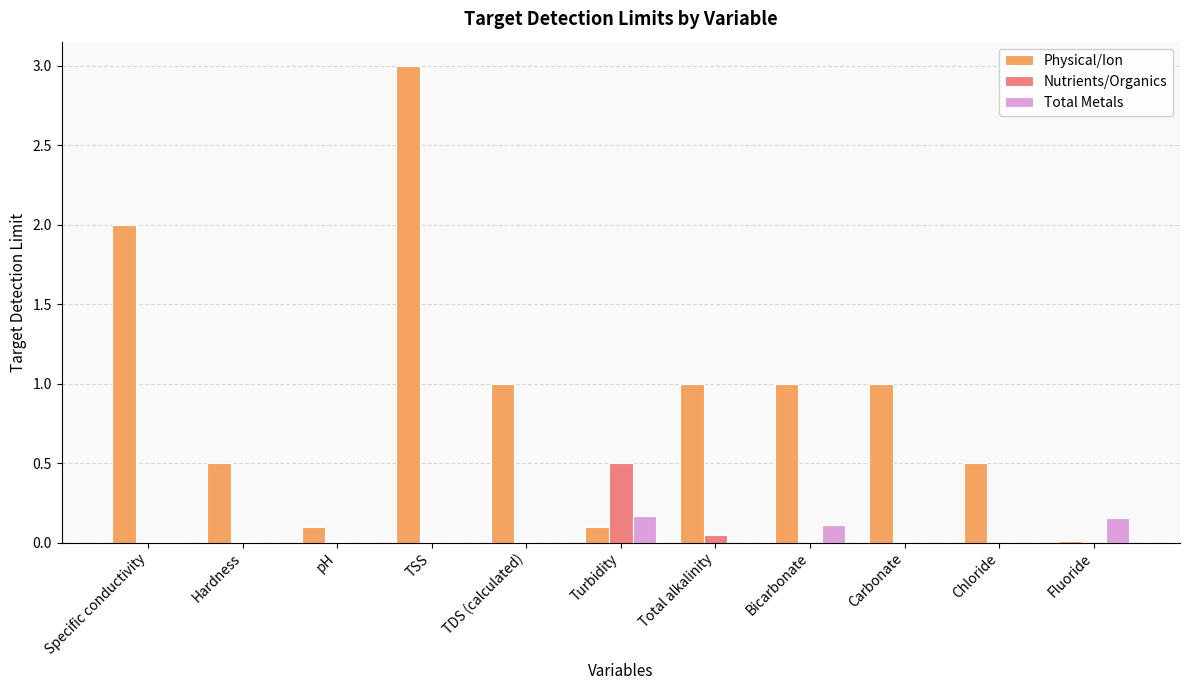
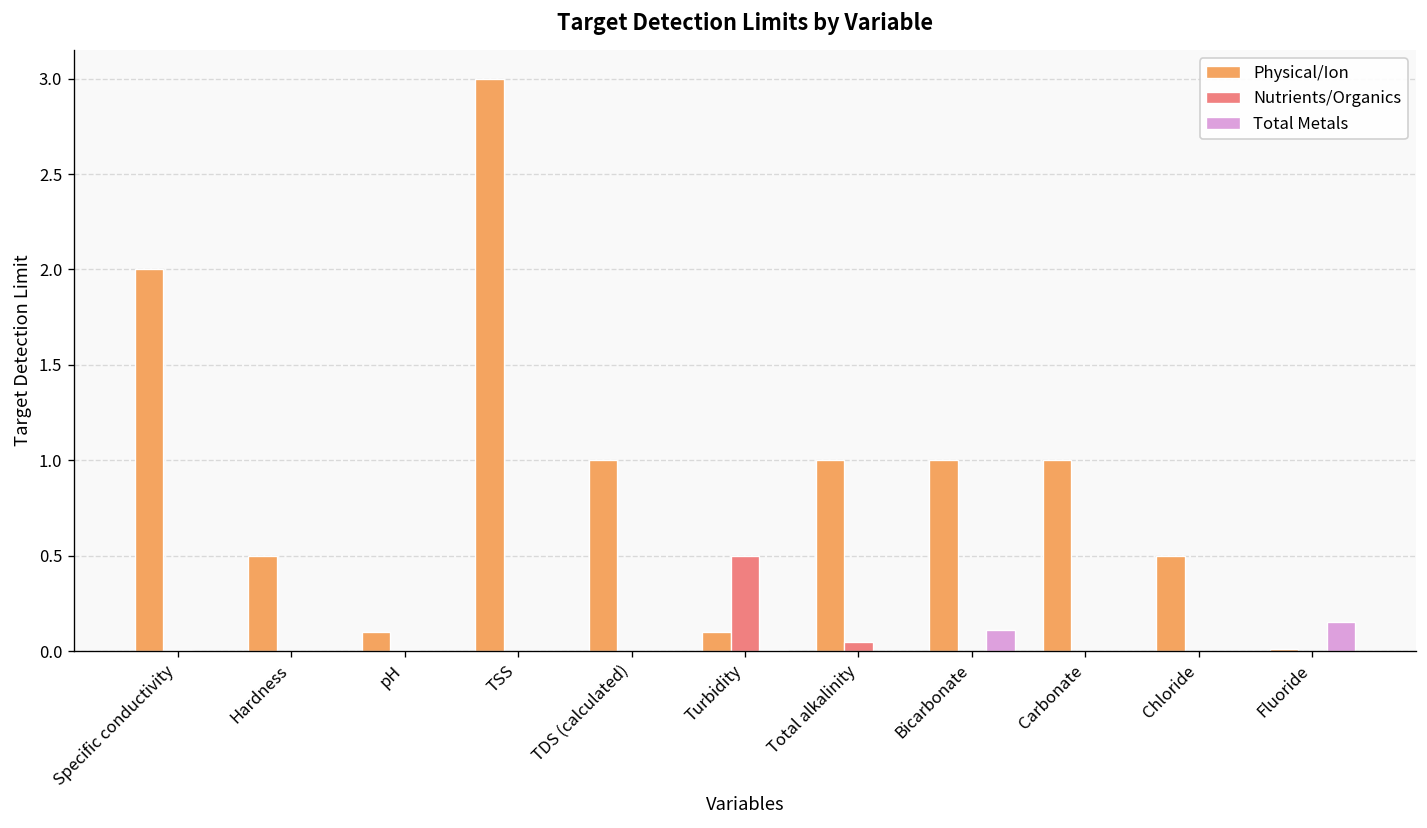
  {
    "Total Metals": {
-     "Turbidity": 0.17,
+     "Turbidity": 0.01,
      "Bicarbonate": 0.11,
      "Fluoride": 0.15
    }
  }
